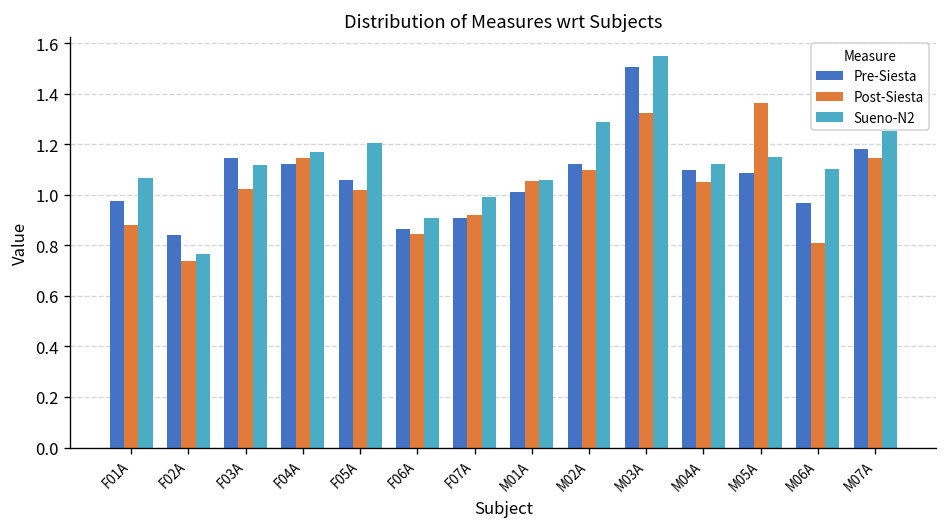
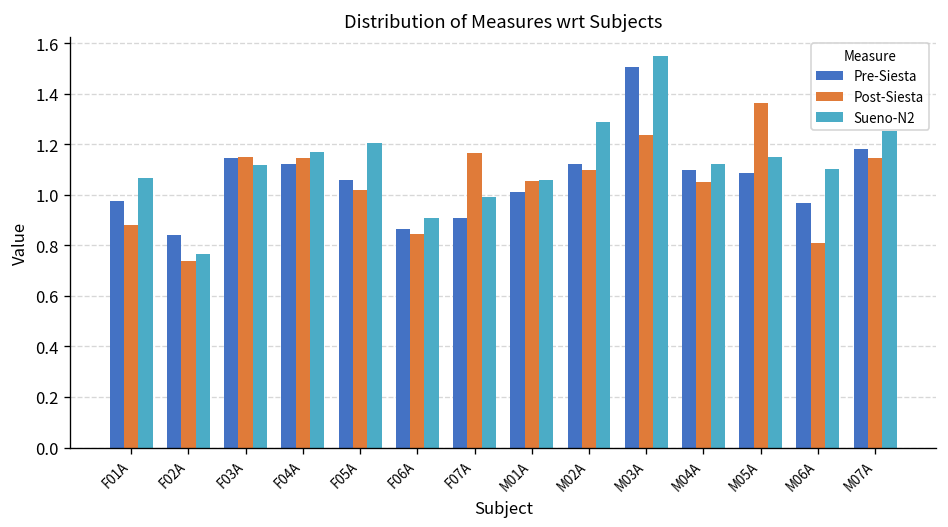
  {
    "Post-Siesta": {
      "F01A": 0.88,
      "F02A": 0.74,
-     "F03A": 1.02,
+     "F03A": 1.15,
      "F04A": 1.15,
      "F05A": 1.02,
      "F06A": 0.84,
-     "F07A": 0.92,
+     "F07A": 1.17,
      "M01A": 1.06,
      "M02A": 1.10,
-     "M03A": 1.32,
+     "M03A": 1.24,
      "M04A": 1.05,
      "M05A": 1.36,
      "M06A": 0.81,
      "M07A": 1.14
    }
  }
